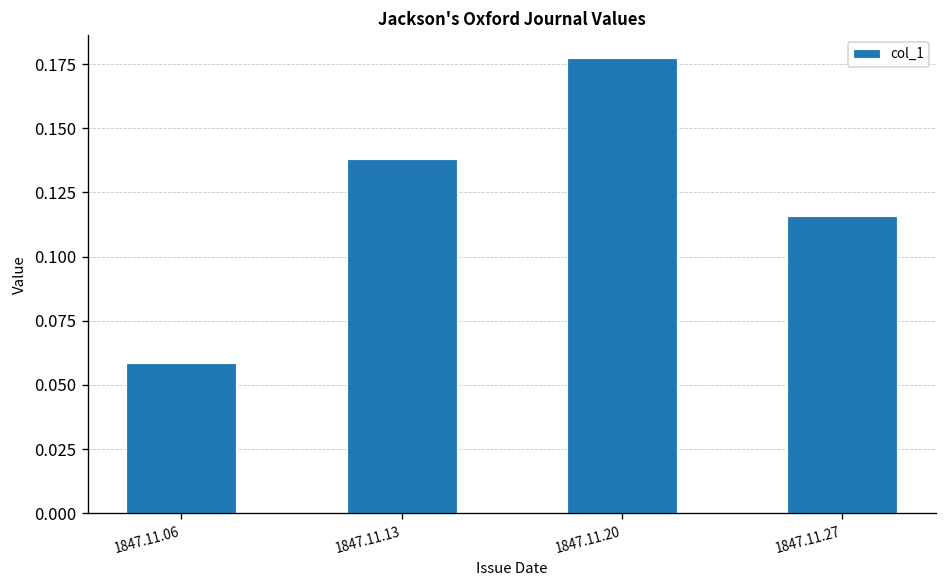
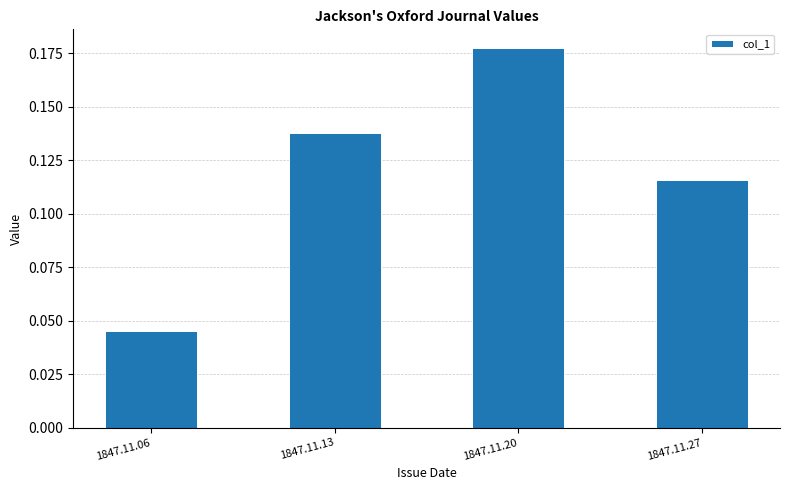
  {
-   "1847.11.06": 0.058,
+   "1847.11.06": 0.045,
    "1847.11.13": 0.138,
    "1847.11.20": 0.177,
    "1847.11.27": 0.116
  }
